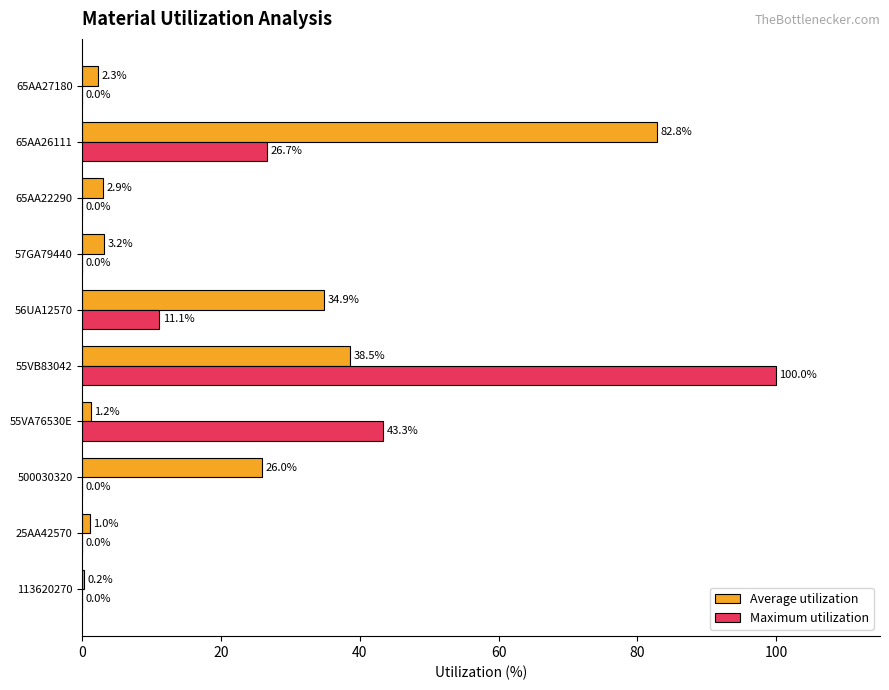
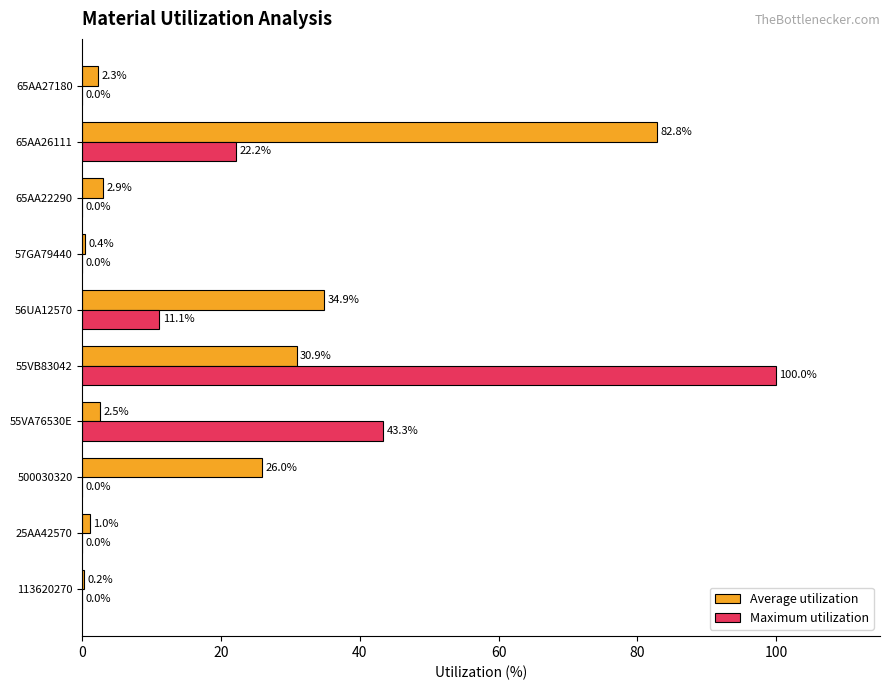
  {
    "Average utilization": {
      "65AA27180": "2.3%",
      "65AA26111": "82.8%",
      "65AA22290": "2.9%",
-     "57GA79440": "3.2%",
+     "57GA79440": "0.4%",
      "56UA12570": "34.9%",
-     "55VB83042": "38.5%",
-     "55VA76530E": "1.2%",
+     "55VB83042": "30.9%",
+     "55VA76530E": "2.5%",
      "500030320": "26.0%",
      "25AA42570": "1.0%",
      "113620270": "0.2%"
    },
    "Maximum utilization": {
      "65AA27180": "0.0%",
-     "65AA26111": "26.7%",
+     "65AA26111": "22.2%",
      "65AA22290": "0.0%",
      "57GA79440": "0.0%",
      "56UA12570": "11.1%",
      "55VB83042": "100.0%",
      "55VA76530E": "43.3%",
      "500030320": "0.0%",
      "25AA42570": "0.0%",
      "113620270": "0.0%"
    }
  }
